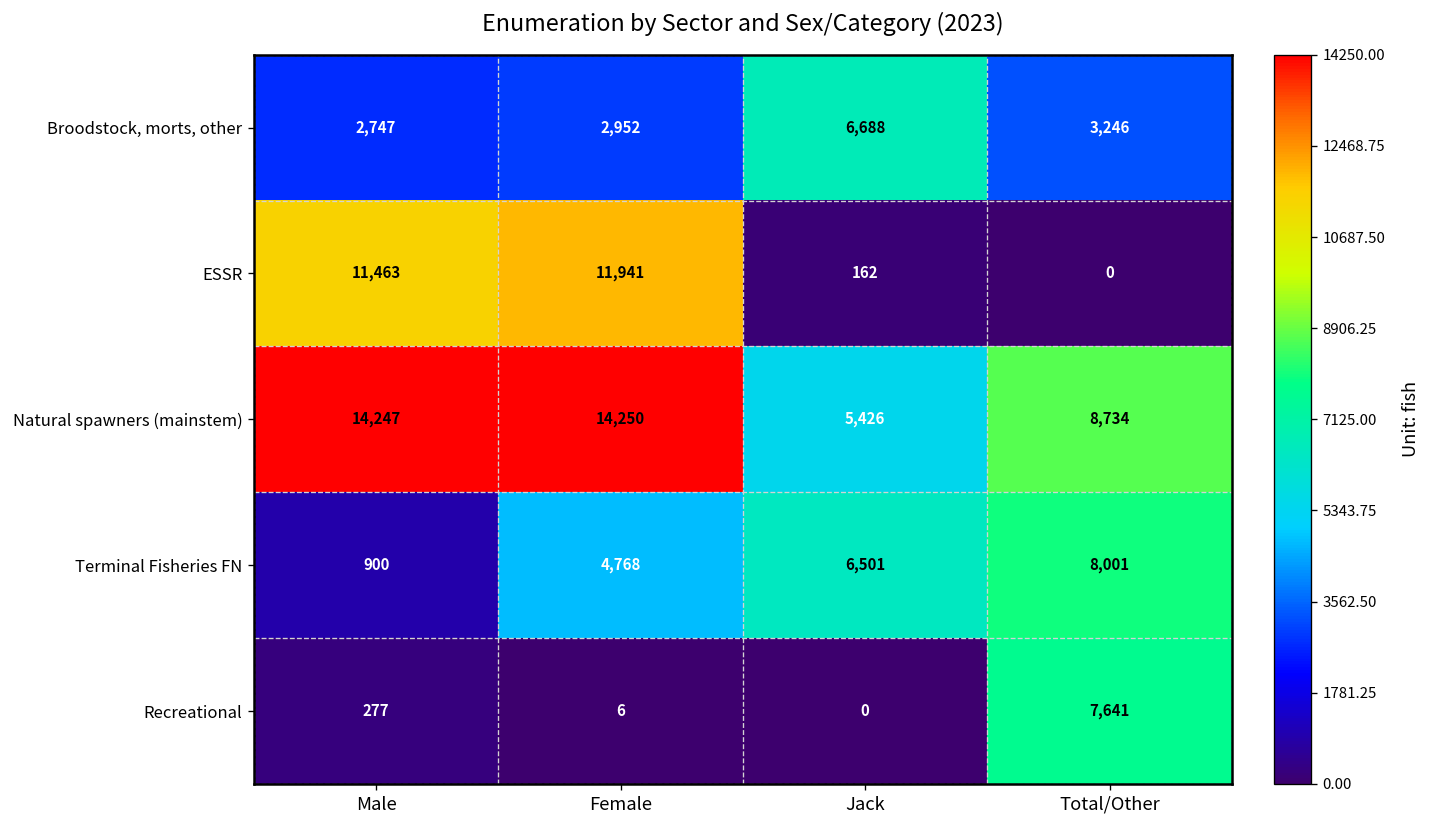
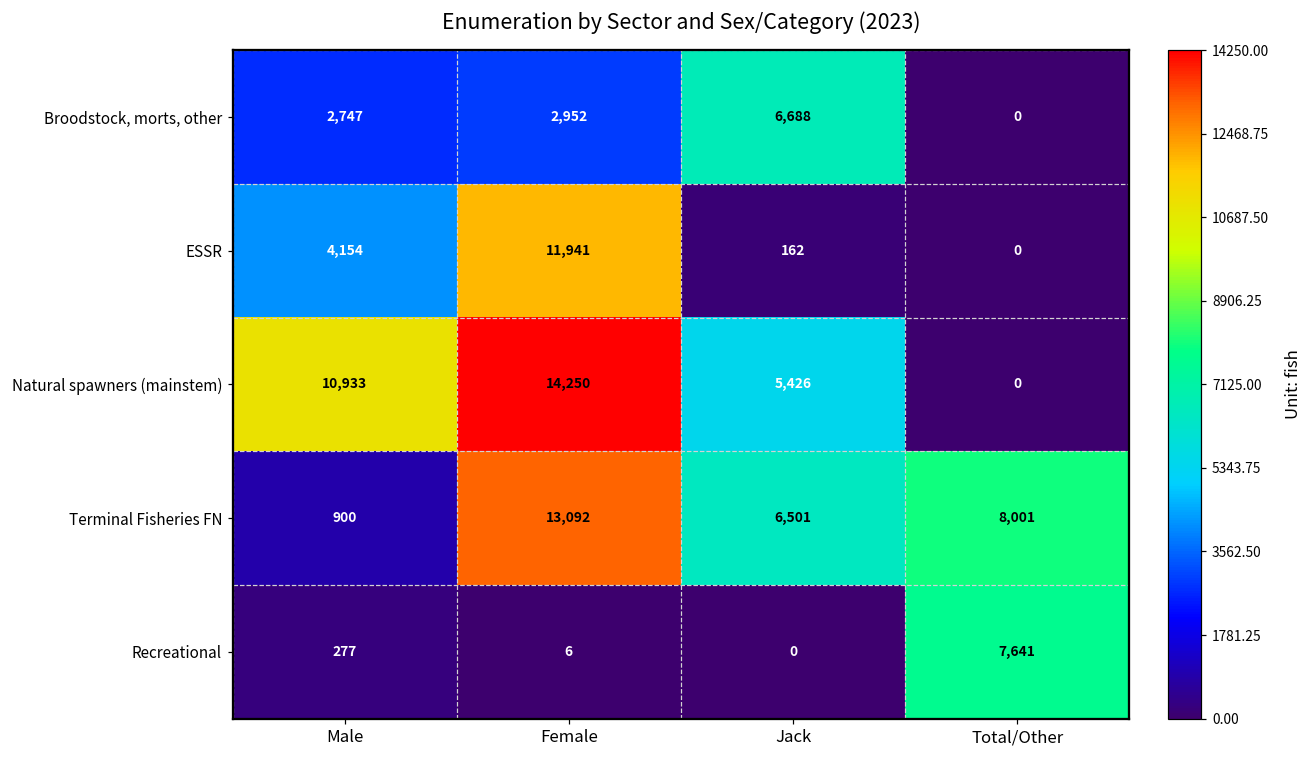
  {
    "Broodstock, morts, other": {
      "Male": "2,747",
      "Female": "2,952",
      "Jack": "6,688",
-     "Total/Other": "3,246"
+     "Total/Other": "0"
    },
    "ESSR": {
-     "Male": "11,463",
+     "Male": "4,154",
      "Female": "11,941",
      "Jack": "162",
      "Total/Other": "0"
    },
    "Natural spawners (mainstem)": {
-     "Male": "14,247",
+     "Male": "10,933",
      "Female": "14,250",
      "Jack": "5,426",
-     "Total/Other": "8,734"
+     "Total/Other": "0"
    },
    "Terminal Fisheries FN": {
      "Male": "900",
-     "Female": "4,768",
+     "Female": "13,092",
      "Jack": "6,501",
      "Total/Other": "8,001"
    },
    "Recreational": {
      "Male": "277",
      "Female": "6",
      "Jack": "0",
      "Total/Other": "7,641"
    }
  }
